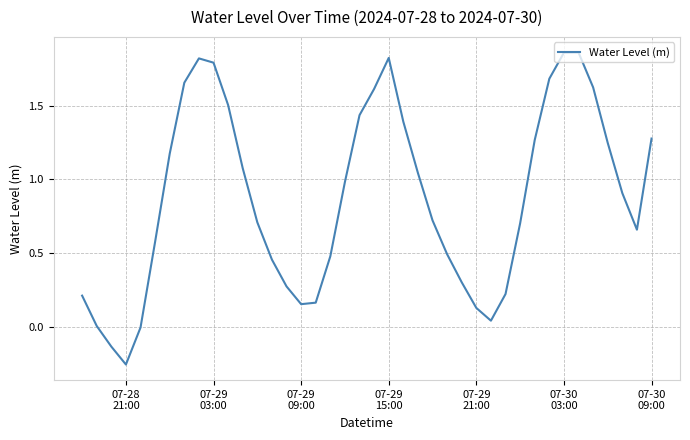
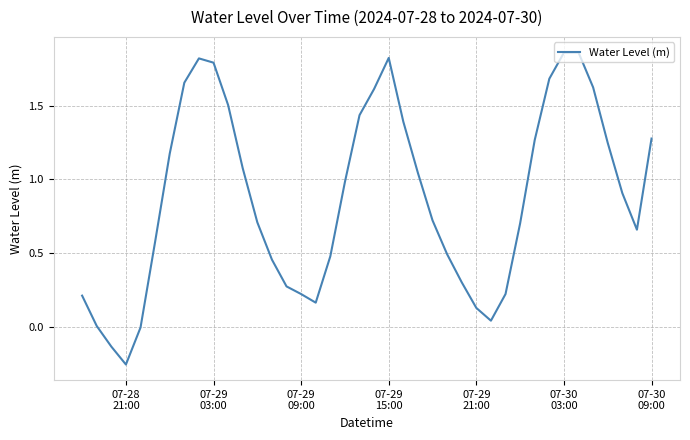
  {
    "07-28 21:00": -0.25,
    "07-29 03:00": 1.79,
-   "07-29 09:00": 0.16,
+   "07-29 09:00": 0.22,
    "07-29 15:00": 1.82,
    "07-29 21:00": 0.13,
    "07-30 09:00": 1.28
  }
